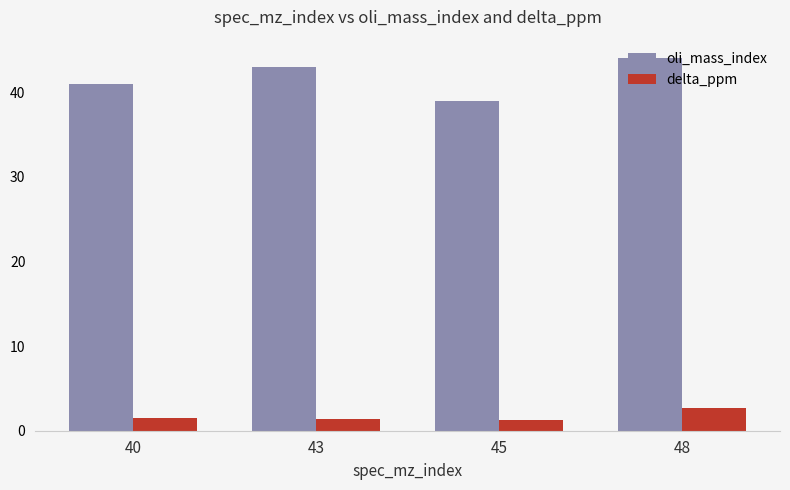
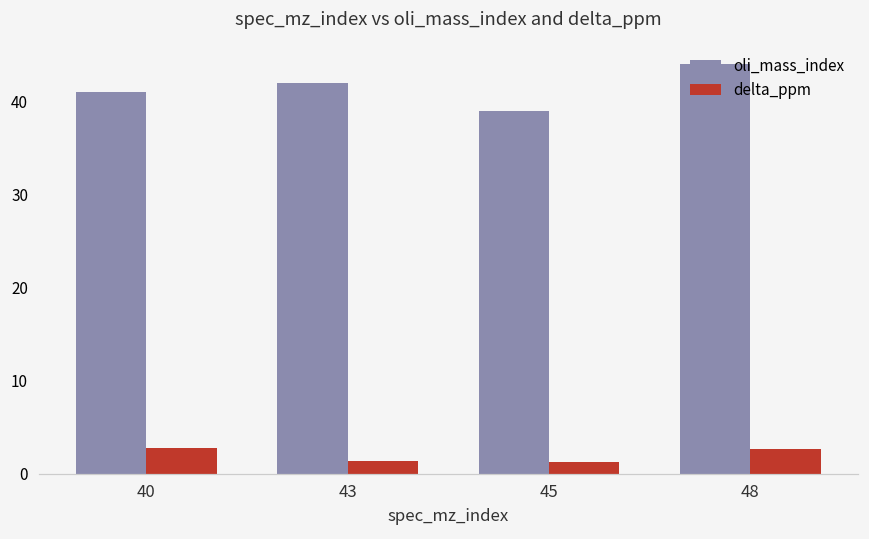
  {
    "oli_mass_index": {
      "40": 41,
-     "43": 43,
+     "43": 42,
      "45": 39,
      "48": 44
    },
    "delta_ppm": {
-     "40": 2,
+     "40": 3,
      "43": 1,
      "45": 1,
      "48": 3
    }
  }
